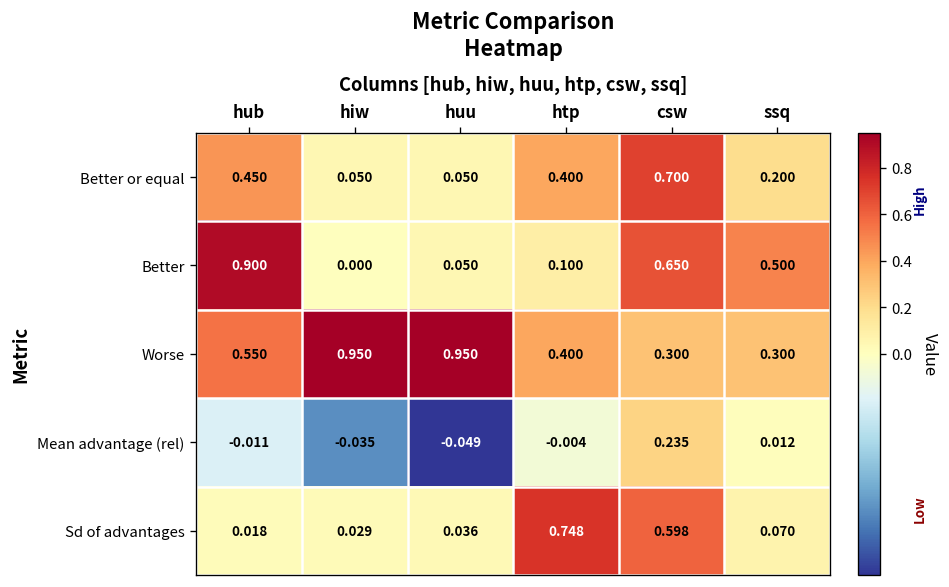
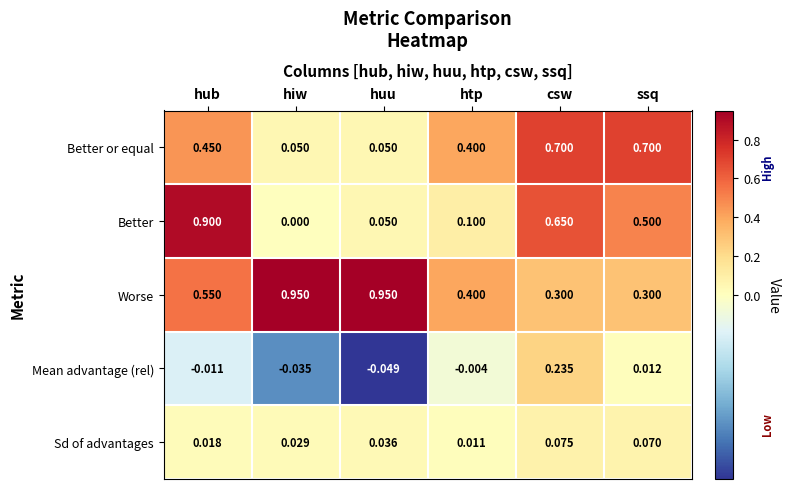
  {
    "Better or equal": {
      "hub": 0.450,
      "hiw": 0.050,
      "huu": 0.050,
      "htp": 0.400,
      "csw": 0.700,
-     "ssq": 0.200
+     "ssq": 0.700
    },
    "Better": {
      "hub": 0.900,
      "hiw": 0.000,
      "huu": 0.050,
      "htp": 0.100,
      "csw": 0.650,
      "ssq": 0.500
    },
    "Worse": {
      "hub": 0.550,
      "hiw": 0.950,
      "huu": 0.950,
      "htp": 0.400,
      "csw": 0.300,
      "ssq": 0.300
    },
    "Mean advantage (rel)": {
      "hub": -0.011,
      "hiw": -0.035,
      "huu": -0.049,
      "htp": -0.004,
      "csw": 0.235,
      "ssq": 0.012
    },
    "Sd of advantages": {
      "hub": 0.018,
      "hiw": 0.029,
      "huu": 0.036,
-     "htp": 0.748,
-     "csw": 0.598,
+     "htp": 0.011,
+     "csw": 0.075,
      "ssq": 0.070
    }
  }
